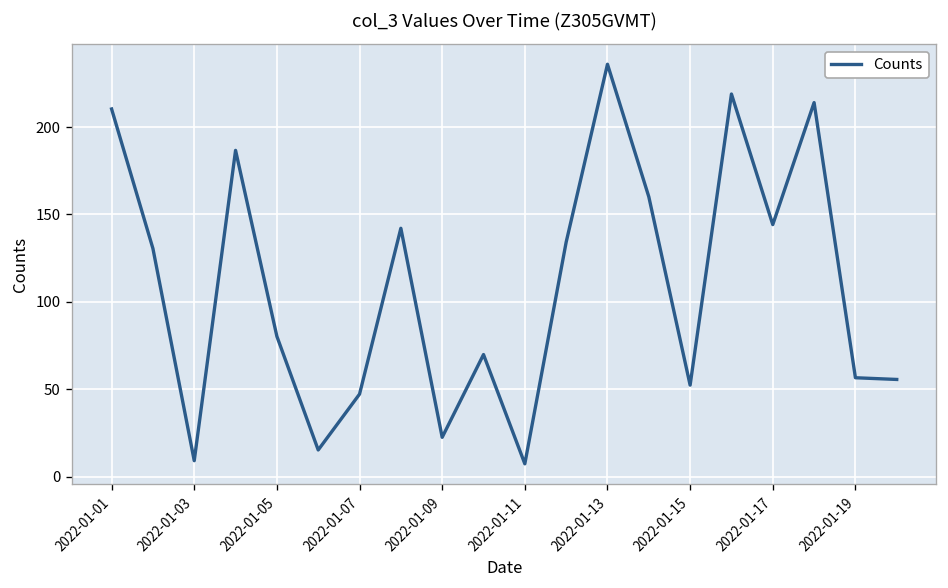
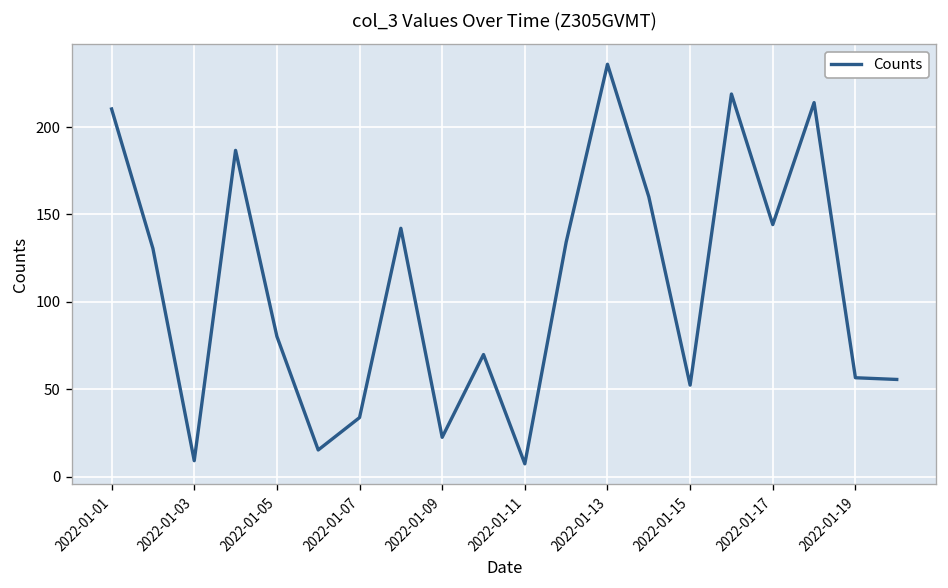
  {
    "2022-01-01": 210,
    "2022-01-03": 9,
    "2022-01-05": 80,
-   "2022-01-07": 47,
+   "2022-01-07": 34,
    "2022-01-09": 22,
    "2022-01-11": 7,
    "2022-01-13": 236,
    "2022-01-15": 52,
    "2022-01-17": 144,
    "2022-01-19": 57
  }
